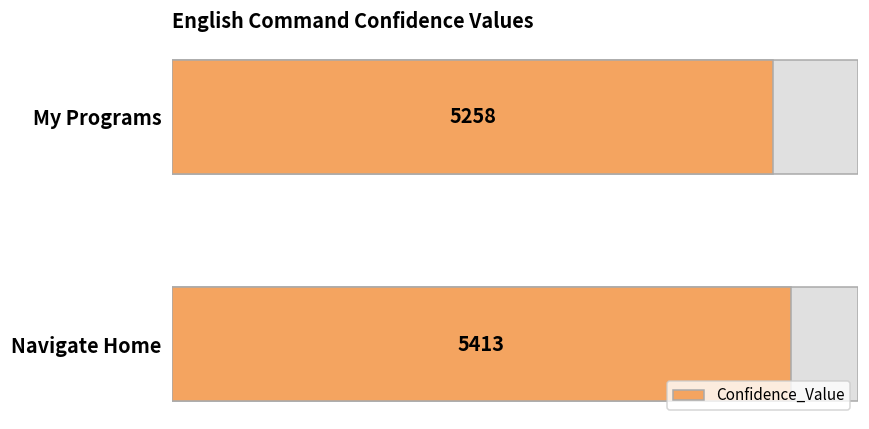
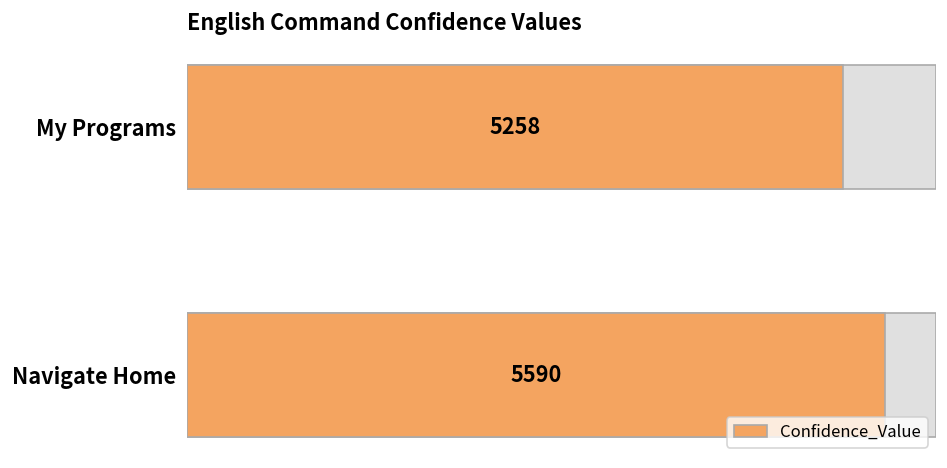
  {
    "Confidence_Value": {
-     "Navigate Home": 5413
+     "Navigate Home": 5590
    }
  }
